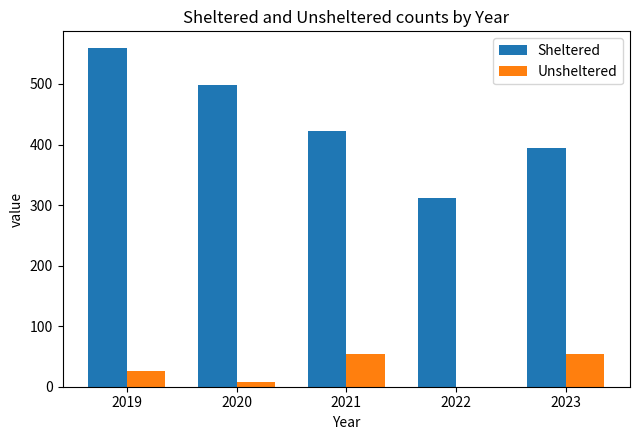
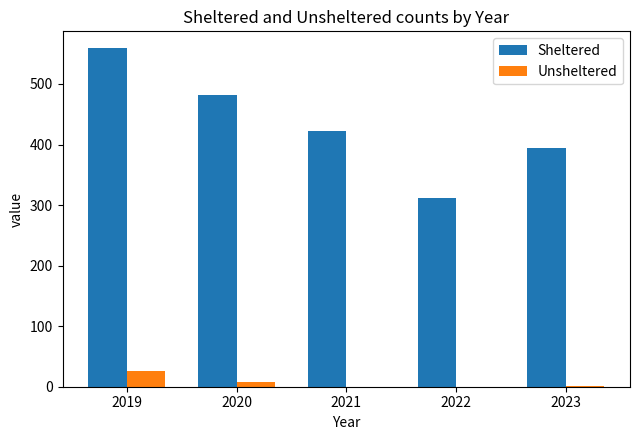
  {
    "Sheltered": {
      "2019": 560,
-     "2020": 500,
+     "2020": 480,
      "2021": 420,
      "2022": 310,
      "2023": 400
    },
    "Unsheltered": {
      "2019": 30,
      "2020": 10,
-     "2021": 50,
+     "2021": 0,
      "2022": 0,
-     "2023": 50
+     "2023": 0
    }
  }
